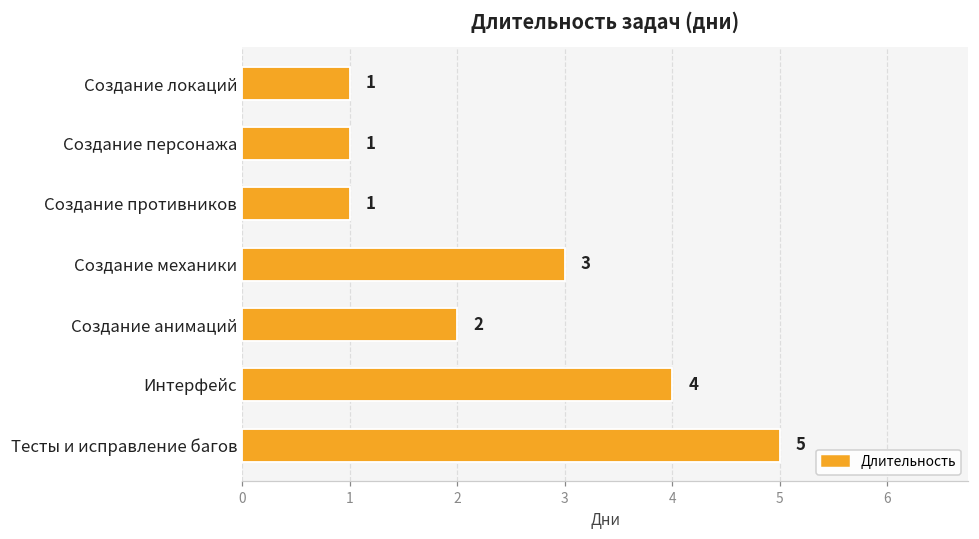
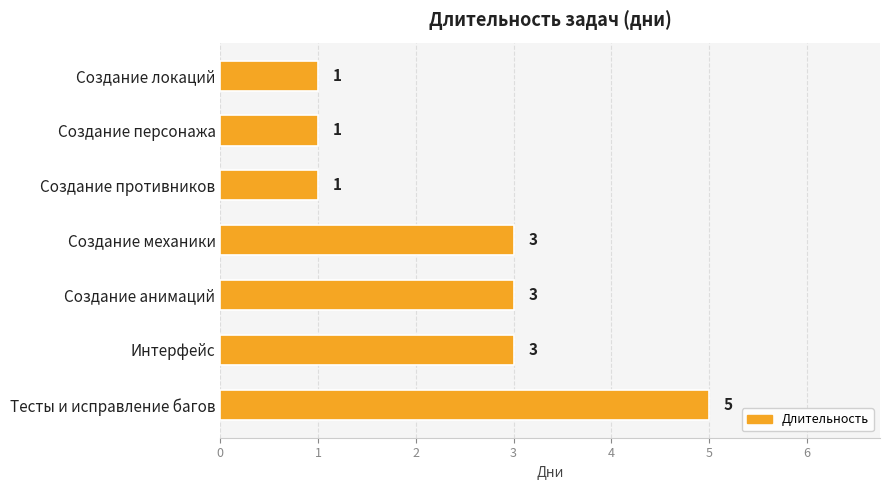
  {
    "Создание локаций": 1,
    "Создание персонажа": 1,
    "Создание противников": 1,
    "Создание механики": 3,
-   "Создание анимаций": 2,
-   "Интерфейс": 4,
+   "Создание анимаций": 3,
+   "Интерфейс": 3,
    "Тесты и исправление багов": 5
  }
